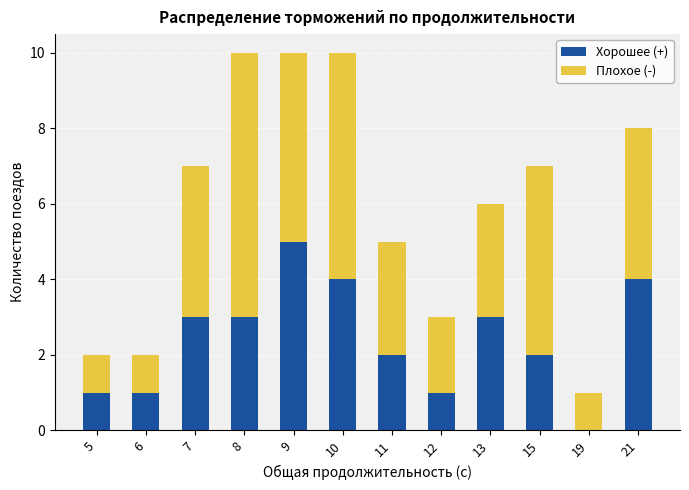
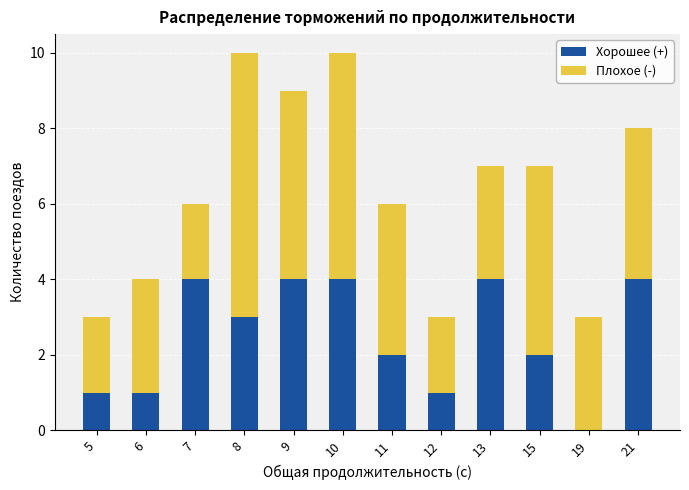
  {
    "Хорошее (+)": {
      "5": 1,
      "6": 1,
-     "7": 3,
+     "7": 4,
      "8": 3,
-     "9": 5,
+     "9": 4,
      "10": 4,
      "11": 2,
      "12": 1,
-     "13": 3,
+     "13": 4,
      "15": 2,
      "19": 0,
      "21": 4
    },
    "Плохое (-)": {
-     "5": 1,
-     "6": 1,
-     "7": 4,
+     "5": 2,
+     "6": 3,
+     "7": 2,
      "8": 7,
      "9": 5,
      "10": 6,
-     "11": 3,
+     "11": 4,
      "12": 2,
      "13": 3,
      "15": 5,
-     "19": 1,
+     "19": 3,
      "21": 4
    }
  }
